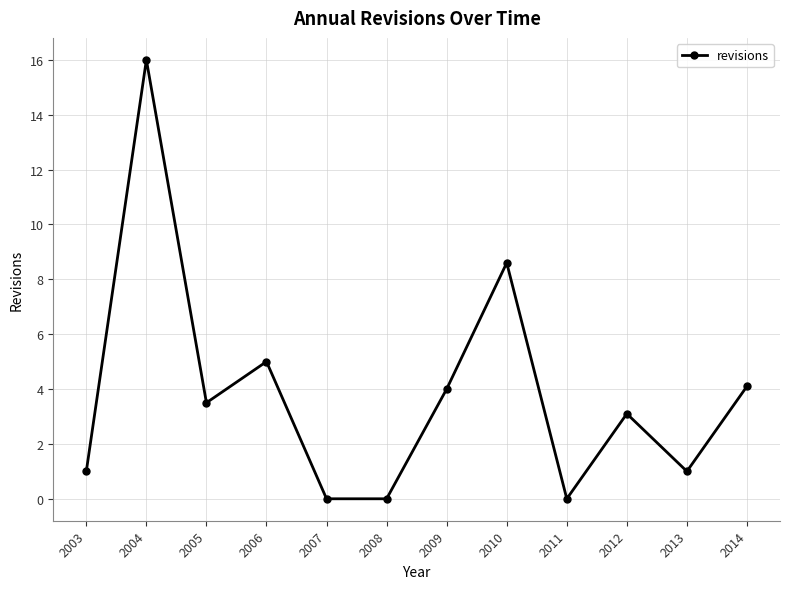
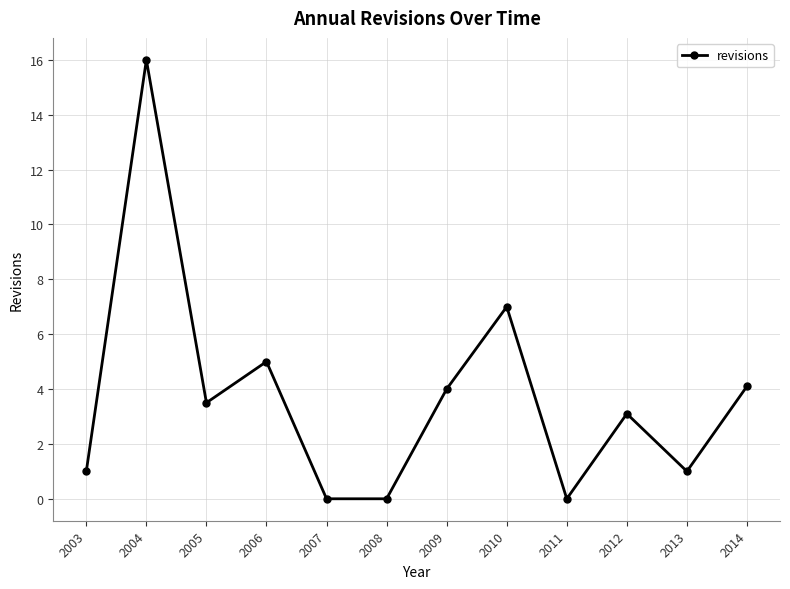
  {
    "2003": 1.0,
    "2004": 16.0,
    "2005": 3.5,
    "2006": 5.0,
    "2007": 0.0,
    "2008": 0.0,
    "2009": 4.0,
-   "2010": 8.6,
+   "2010": 7.0,
    "2011": 0.0,
    "2012": 3.1,
    "2013": 1.0,
    "2014": 4.1
  }
